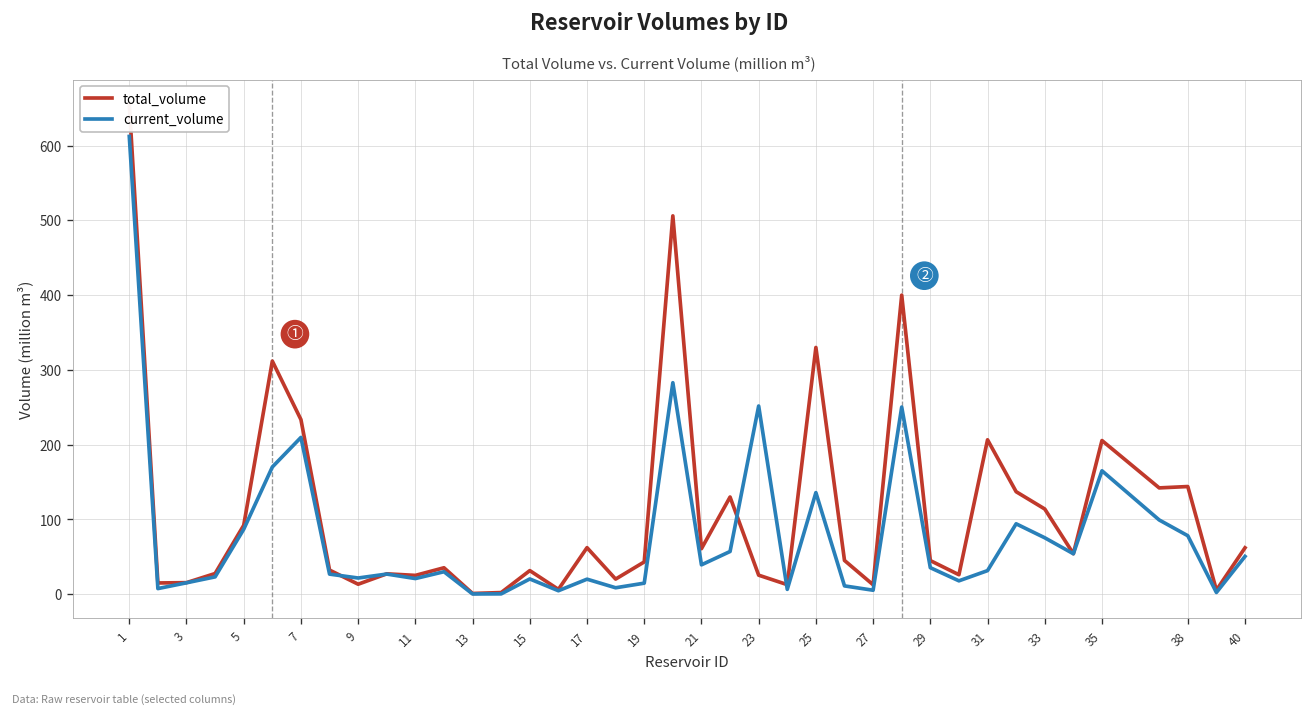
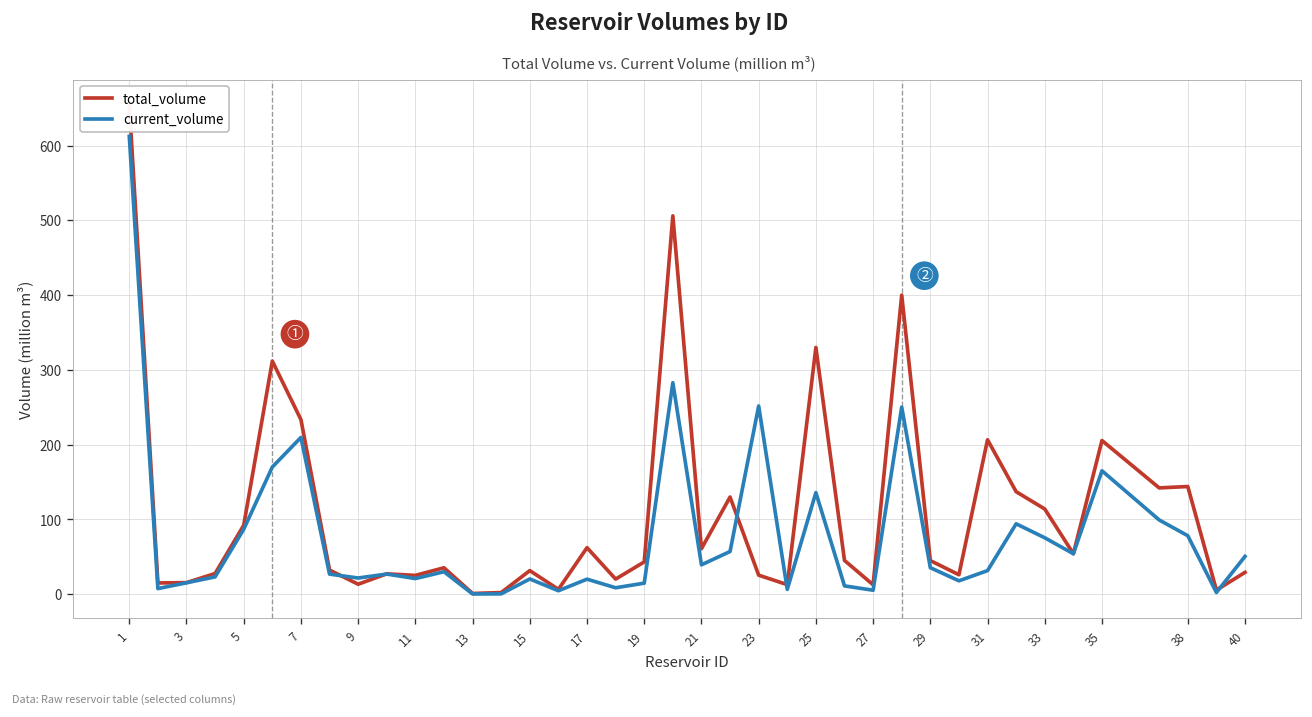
  {
    "total_volume": {
      "5": 90,
      "7": 230,
      "9": 10,
      "11": 30,
      "15": 30,
      "17": 60,
      "19": 40,
      "21": 60,
      "23": 30,
      "25": 330,
      "27": 10,
      "29": 50,
      "31": 210,
      "33": 110,
      "35": 210,
      "38": 140,
-     "40": 60
+     "40": 30
    },
    "current_volume": {
      "1": 610,
      "5": 90,
      "7": 210,
      "9": 20,
      "11": 20,
      "15": 20,
      "17": 20,
      "19": 10,
      "21": 40,
      "23": 250,
      "25": 140,
      "27": 10,
      "29": 40,
      "31": 30,
      "33": 80,
      "35": 170,
      "38": 80,
      "40": 50
    }
  }
